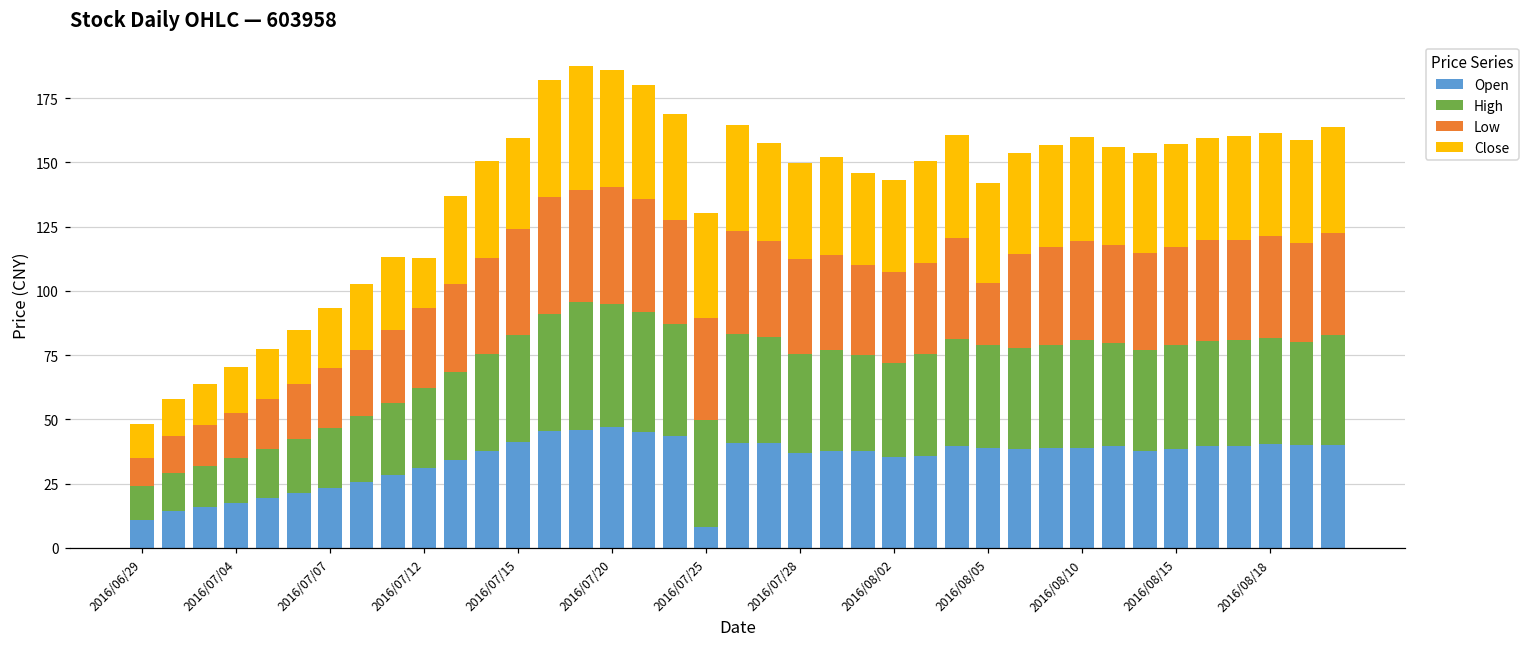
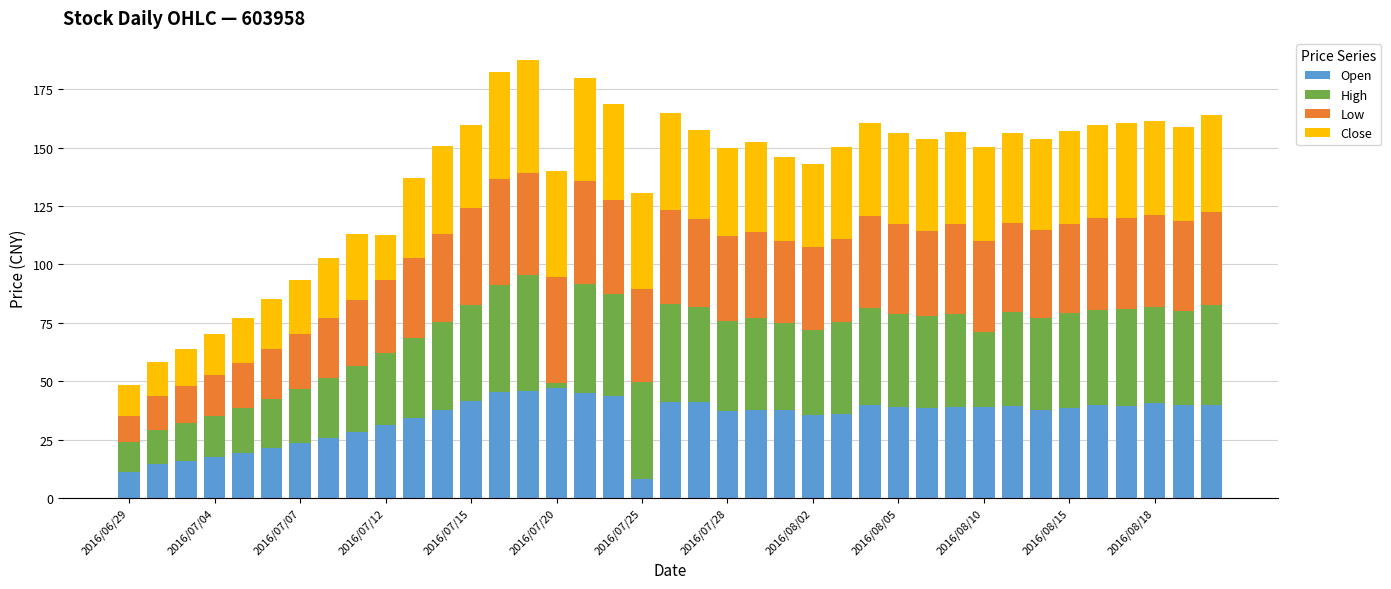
  {
    "Open": {
      "2016/06/29": 11,
      "2016/07/04": 18,
      "2016/07/07": 23,
      "2016/07/12": 31,
      "2016/07/15": 41,
      "2016/07/20": 47,
      "2016/07/25": 8,
      "2016/07/28": 37,
      "2016/08/02": 36,
      "2016/08/05": 39,
      "2016/08/10": 39,
      "2016/08/15": 39,
      "2016/08/18": 41
    },
    "High": {
      "2016/06/29": 13,
      "2016/07/04": 18,
      "2016/07/07": 23,
      "2016/07/12": 31,
      "2016/07/15": 41,
-     "2016/07/20": 48,
+     "2016/07/20": 2,
      "2016/07/25": 42,
      "2016/07/28": 39,
      "2016/08/02": 36,
      "2016/08/05": 40,
-     "2016/08/10": 42,
+     "2016/08/10": 32,
      "2016/08/15": 40,
      "2016/08/18": 41
    },
    "Low": {
      "2016/06/29": 11,
      "2016/07/04": 18,
      "2016/07/07": 23,
      "2016/07/12": 31,
      "2016/07/15": 41,
      "2016/07/20": 45,
      "2016/07/25": 40,
      "2016/07/28": 37,
      "2016/08/02": 35,
-     "2016/08/05": 24,
+     "2016/08/05": 38,
      "2016/08/10": 39,
      "2016/08/15": 38,
      "2016/08/18": 40
    },
    "Close": {
      "2016/06/29": 13,
      "2016/07/04": 18,
      "2016/07/07": 23,
      "2016/07/12": 19,
      "2016/07/15": 35,
      "2016/07/20": 45,
      "2016/07/25": 41,
      "2016/07/28": 37,
      "2016/08/02": 36,
      "2016/08/05": 39,
      "2016/08/10": 40,
      "2016/08/15": 40,
      "2016/08/18": 40
    }
  }
